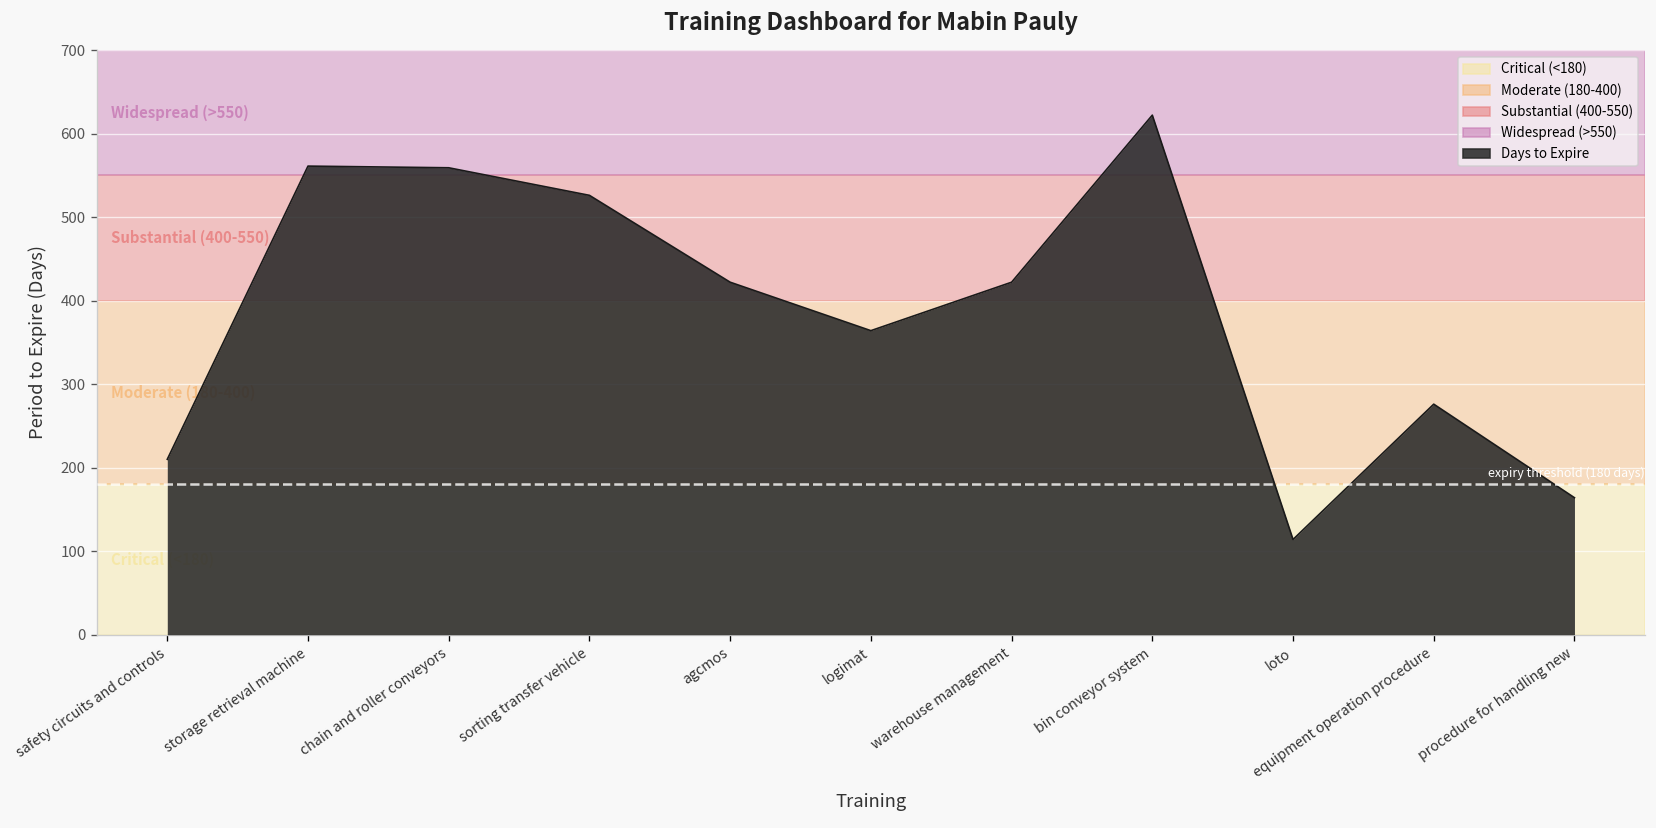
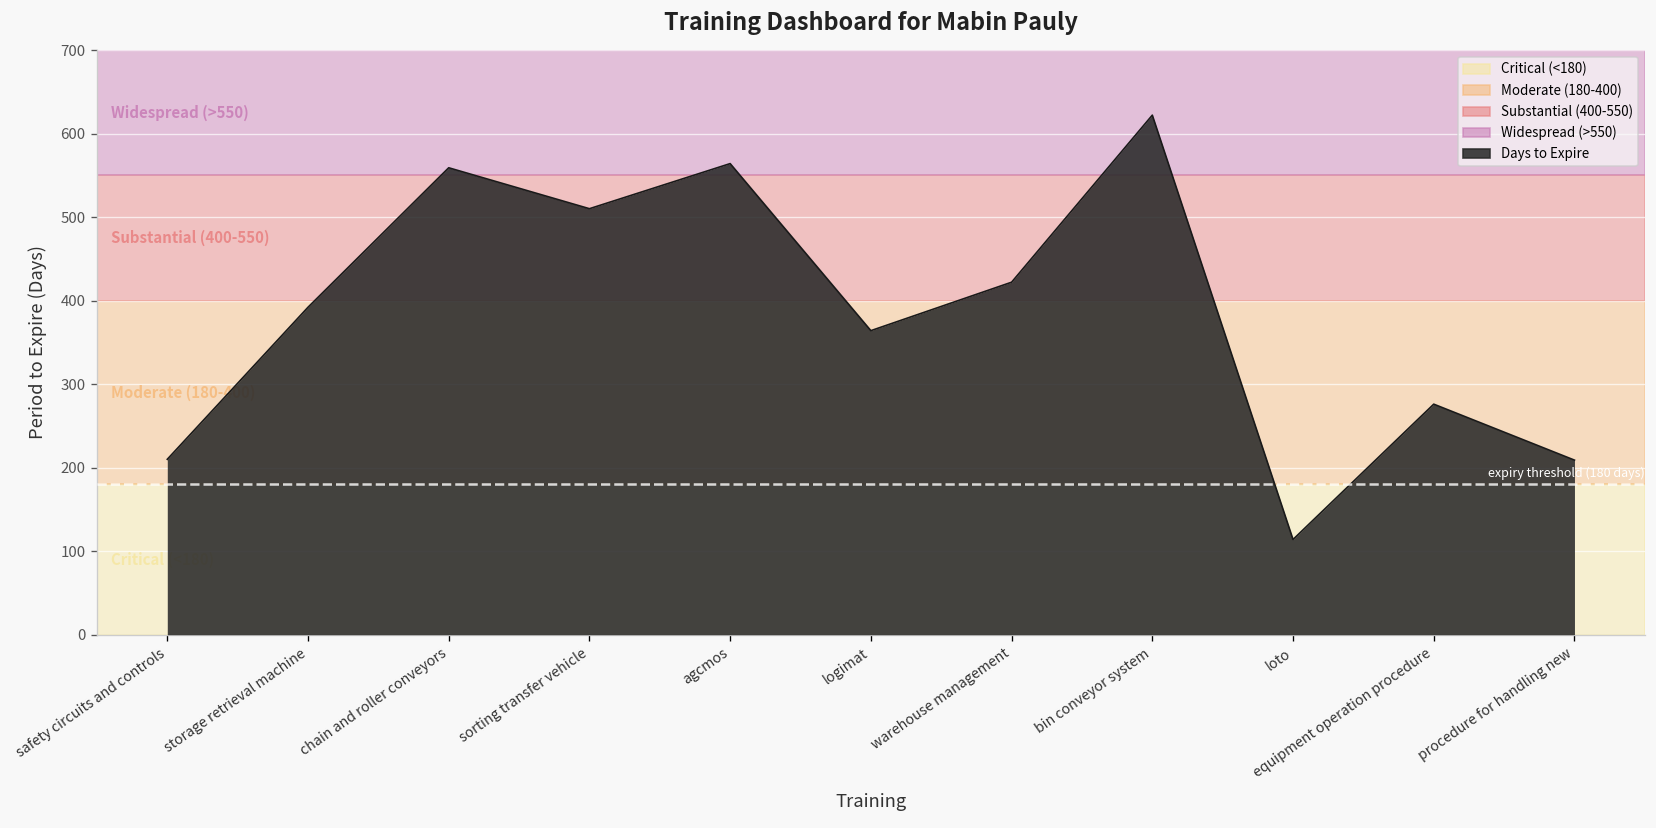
  {
    "safety circuits and controls": 210,
-   "storage retrieval machine": 560,
+   "storage retrieval machine": 390,
    "chain and roller conveyors": 560,
-   "sorting transfer vehicle": 530,
-   "agcmos": 420,
+   "sorting transfer vehicle": 510,
+   "agcmos": 560,
    "logimat": 360,
    "warehouse management": 420,
    "bin conveyor system": 620,
    "loto": 110,
    "equipment operation procedure": 280,
-   "procedure for handling new": 160
+   "procedure for handling new": 210
  }
